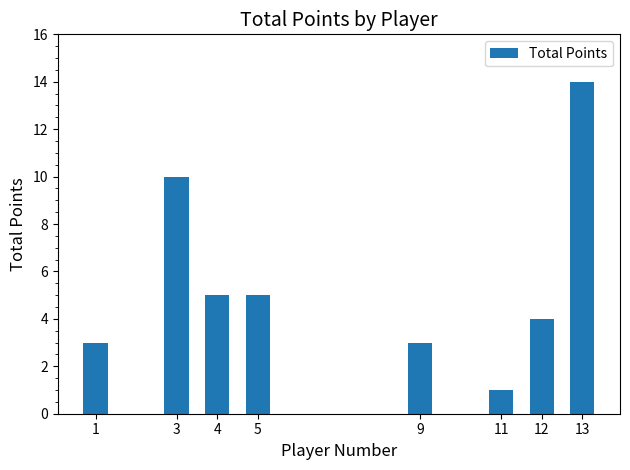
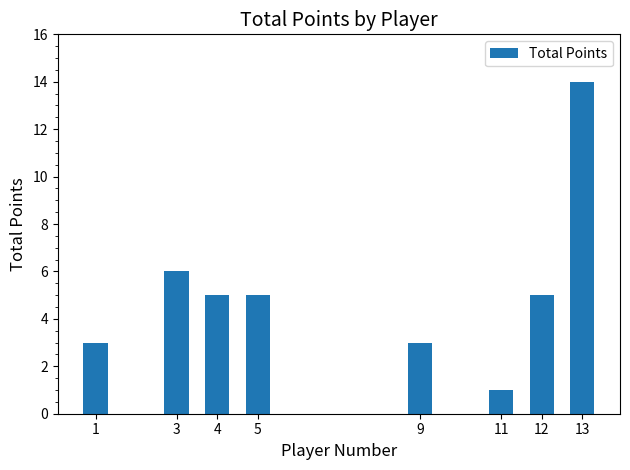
  {
    "1": 3,
-   "3": 10,
+   "3": 6,
    "4": 5,
    "5": 5,
    "9": 3,
    "11": 1,
-   "12": 4,
+   "12": 5,
    "13": 14
  }
